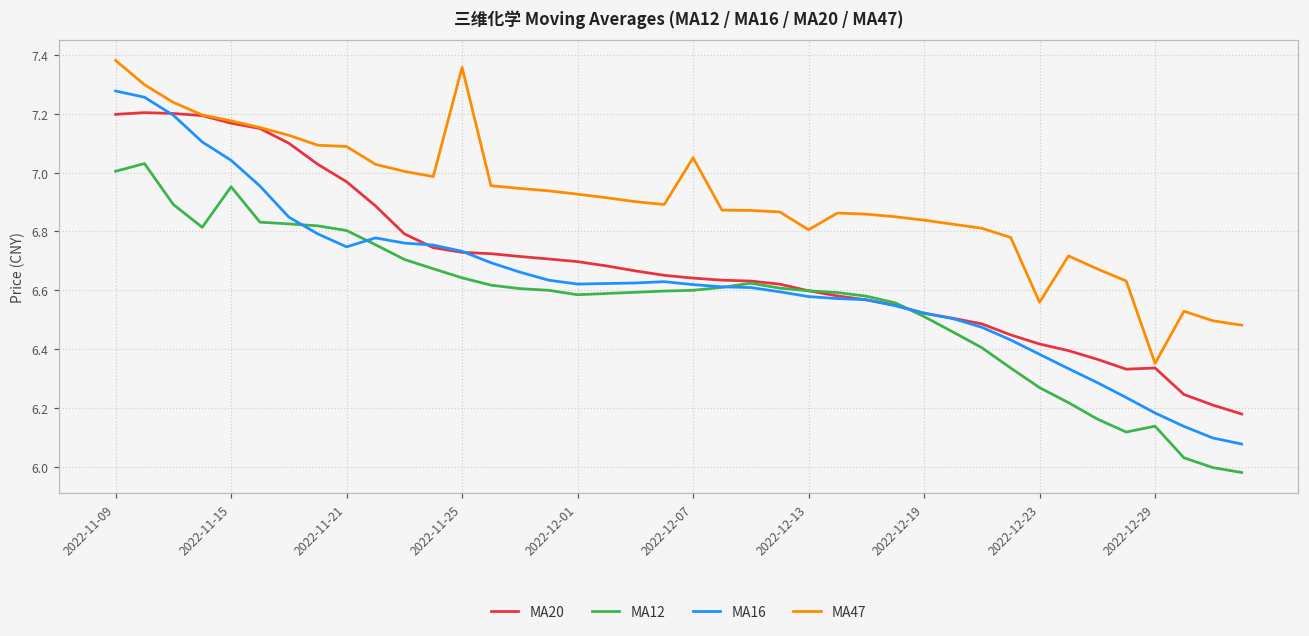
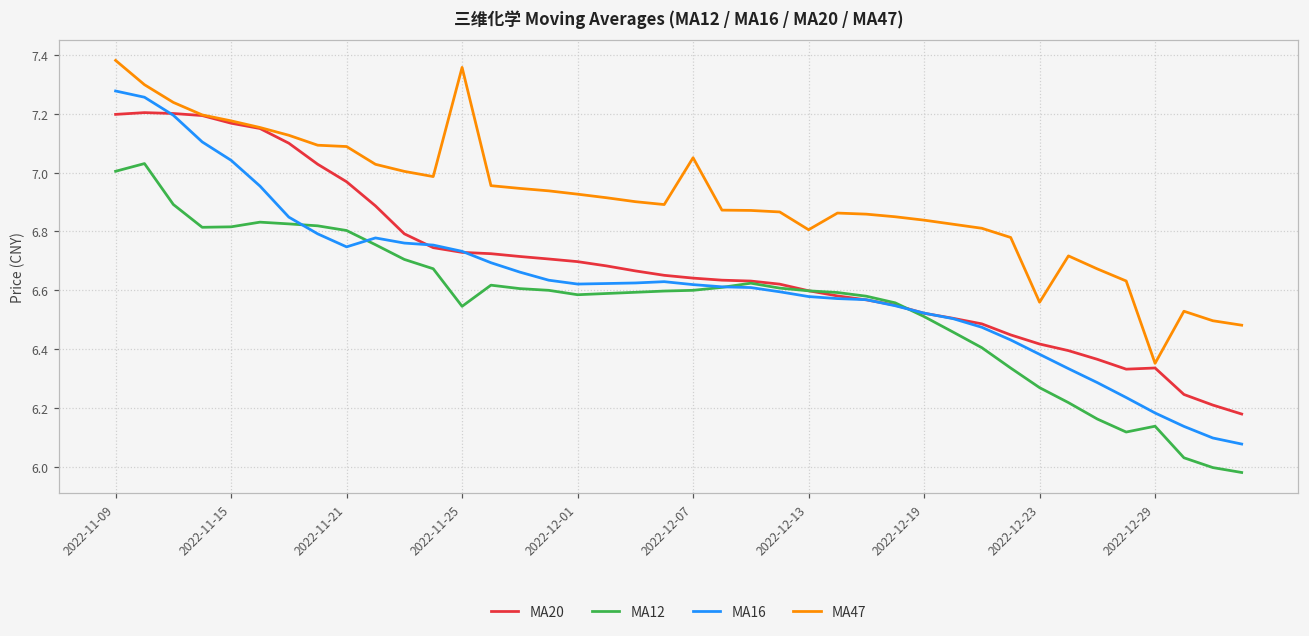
  {
    "MA20": {
      "2022-11-09": 7.20,
      "2022-11-21": 6.97,
      "2022-12-01": 6.70,
      "2022-12-07": 6.64,
      "2022-12-23": 6.42,
      "2022-12-29": 6.34
    },
    "MA12": {
      "2022-11-09": 7.00,
-     "2022-11-15": 6.95,
+     "2022-11-15": 6.82,
      "2022-11-21": 6.80,
-     "2022-11-25": 6.64,
+     "2022-11-25": 6.55,
      "2022-12-01": 6.59,
      "2022-12-07": 6.60,
      "2022-12-19": 6.51,
      "2022-12-23": 6.27,
      "2022-12-29": 6.14
    },
    "MA16": {
      "2022-11-09": 7.28,
      "2022-11-15": 7.04,
      "2022-11-21": 6.75,
      "2022-12-01": 6.62,
      "2022-12-07": 6.62,
      "2022-12-13": 6.58,
      "2022-12-23": 6.38,
      "2022-12-29": 6.18
    },
    "MA47": {
      "2022-11-09": 7.38,
      "2022-11-21": 7.09,
      "2022-11-25": 7.36,
      "2022-12-01": 6.93,
      "2022-12-07": 7.05,
      "2022-12-13": 6.81,
      "2022-12-19": 6.84,
      "2022-12-23": 6.56,
      "2022-12-29": 6.35
    }
  }
